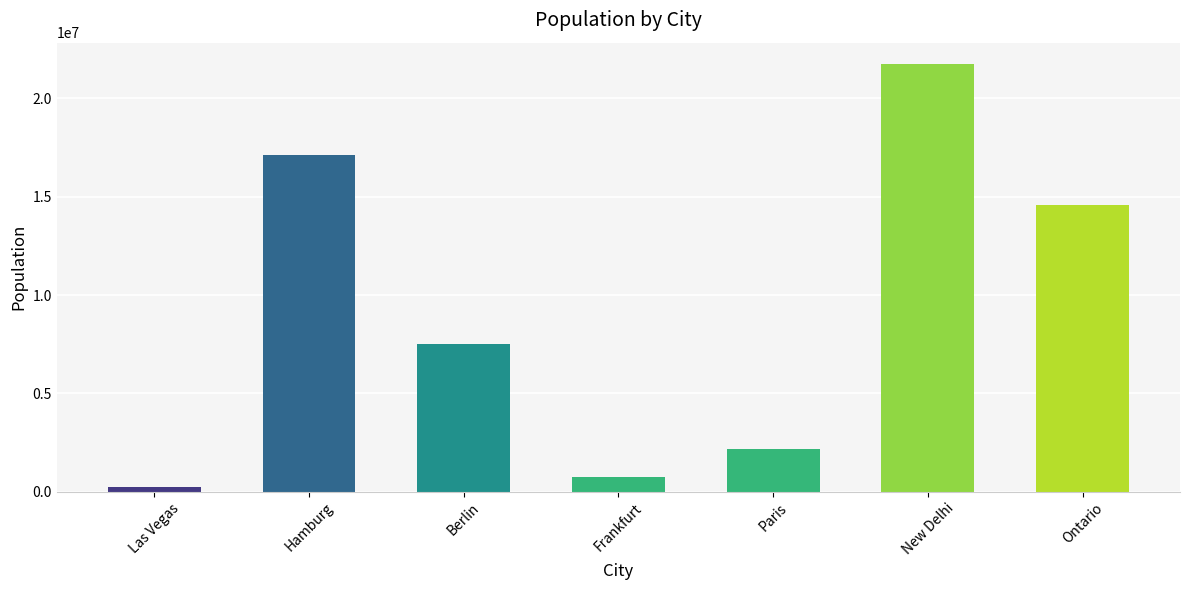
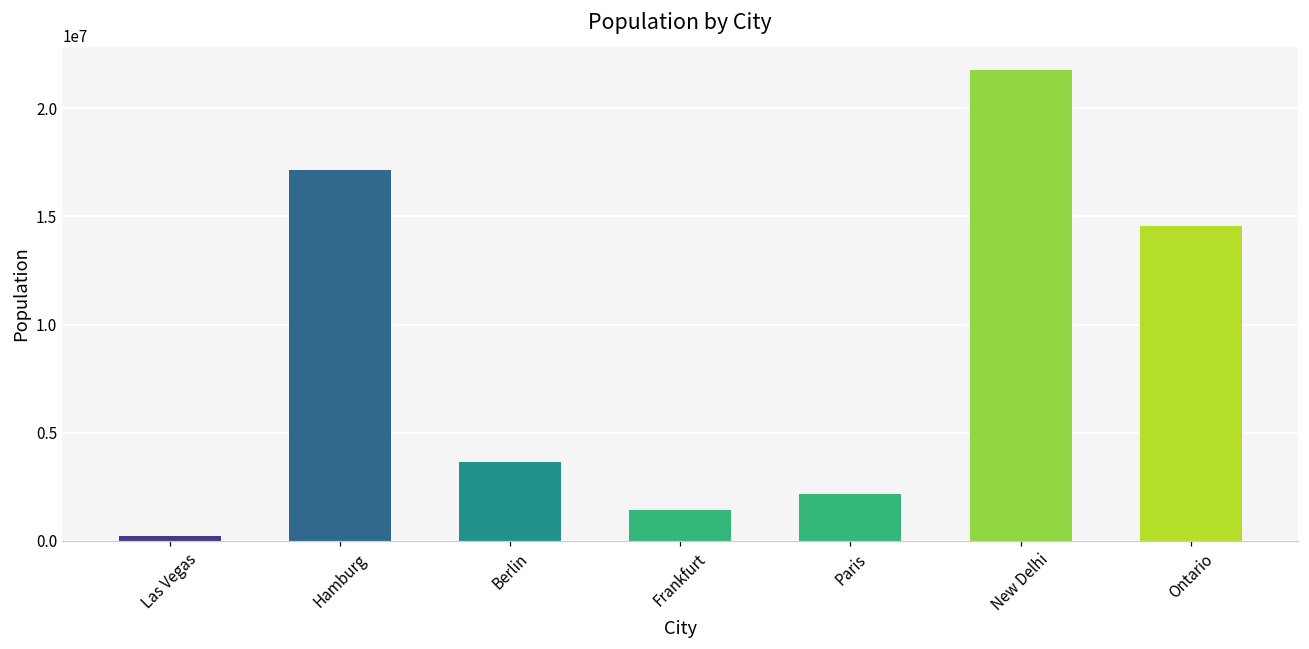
  {
    "Las Vegas": 200000,
    "Hamburg": 17100000,
-   "Berlin": 7500000,
-   "Frankfurt": 800000,
+   "Berlin": 3600000,
+   "Frankfurt": 1400000,
    "Paris": 2200000,
    "New Delhi": 21800000,
    "Ontario": 14600000
  }
